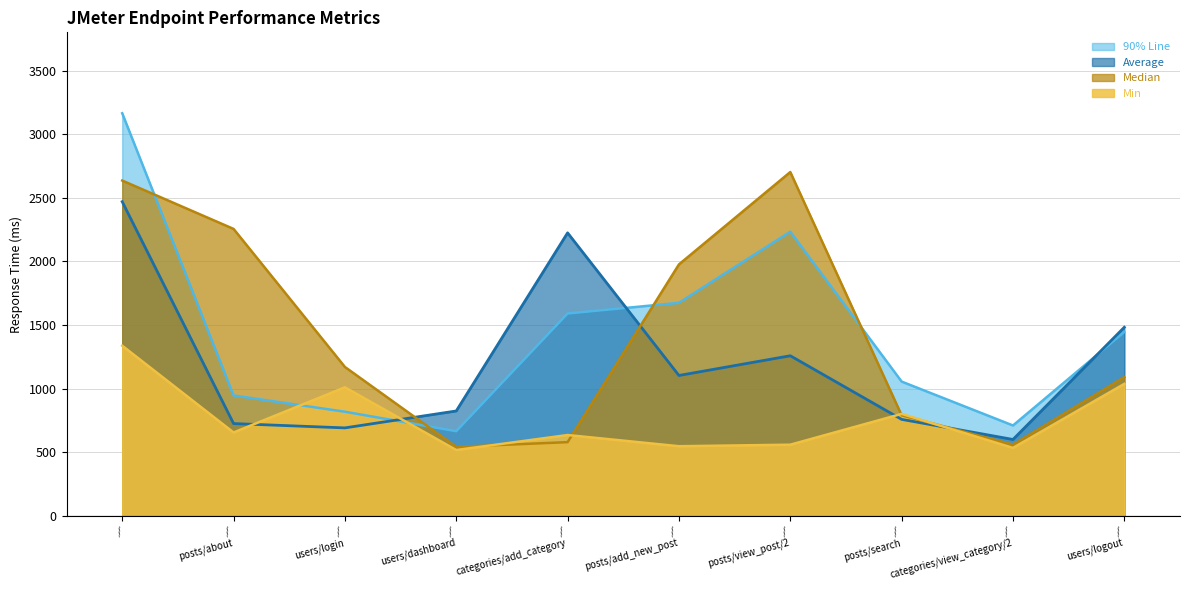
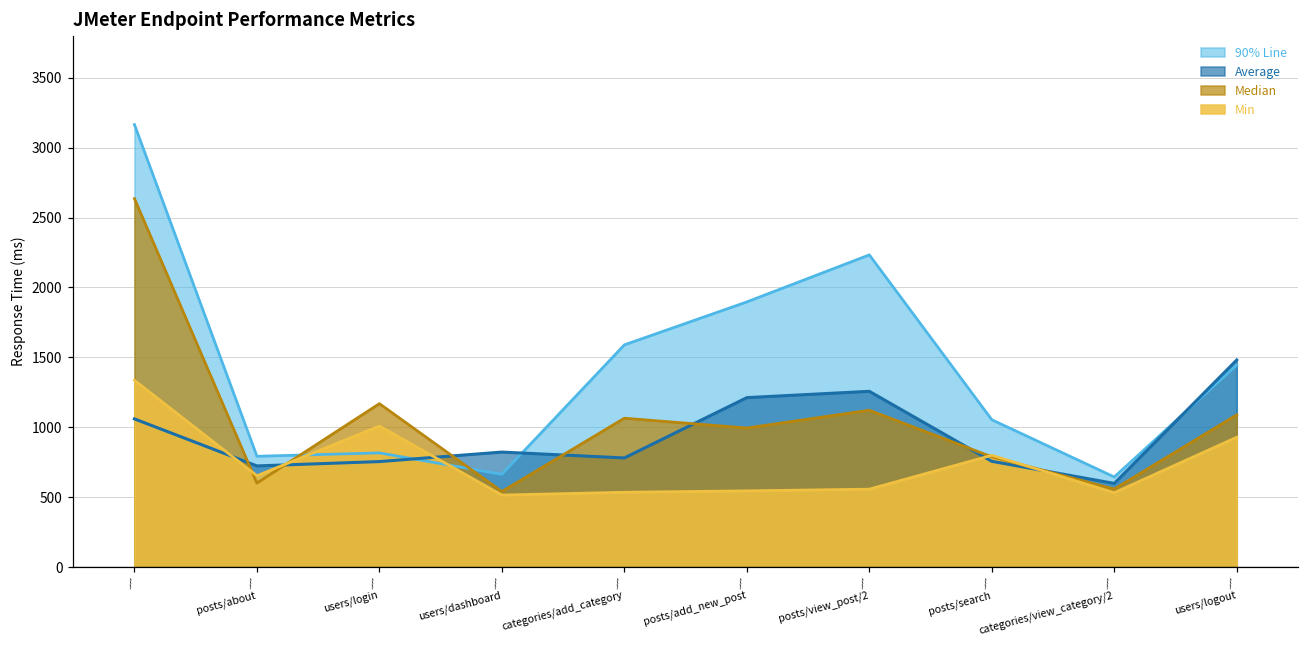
  {
    "90% Line": {
      "/": 3160,
-     "/ posts/about": 950,
+     "/ posts/about": 790,
      "/ users/login": 820,
      "/ users/dashboard": 670,
      "/ categories/add_category": 1590,
-     "/ posts/add_new_post": 1670,
+     "/ posts/add_new_post": 1900,
      "/ posts/view_post/2": 2230,
      "/ posts/search": 1060,
-     "/ categories/view_category/2": 710,
+     "/ categories/view_category/2": 650,
      "/ users/logout": 1450
    },
    "Average": {
-     "/": 2470,
+     "/": 1060,
      "/ posts/about": 730,
-     "/ users/login": 690,
+     "/ users/login": 760,
      "/ users/dashboard": 820,
-     "/ categories/add_category": 2220,
-     "/ posts/add_new_post": 1100,
+     "/ categories/add_category": 780,
+     "/ posts/add_new_post": 1210,
      "/ posts/view_post/2": 1260,
      "/ posts/search": 760,
      "/ categories/view_category/2": 600,
      "/ users/logout": 1480
    },
    "Median": {
      "/": 2640,
-     "/ posts/about": 2260,
+     "/ posts/about": 600,
      "/ users/login": 1170,
      "/ users/dashboard": 540,
-     "/ categories/add_category": 580,
-     "/ posts/add_new_post": 1980,
-     "/ posts/view_post/2": 2700,
+     "/ categories/add_category": 1070,
+     "/ posts/add_new_post": 1000,
+     "/ posts/view_post/2": 1120,
      "/ categories/view_category/2": 560,
      "/ users/logout": 1090
    },
    "Min": {
      "/": 1340,
      "/ posts/about": 660,
      "/ users/login": 1010,
      "/ users/dashboard": 520,
-     "/ categories/add_category": 640,
+     "/ categories/add_category": 540,
      "/ posts/add_new_post": 550,
      "/ posts/view_post/2": 560,
      "/ categories/view_category/2": 530,
-     "/ users/logout": 1040
+     "/ users/logout": 930
    }
  }
